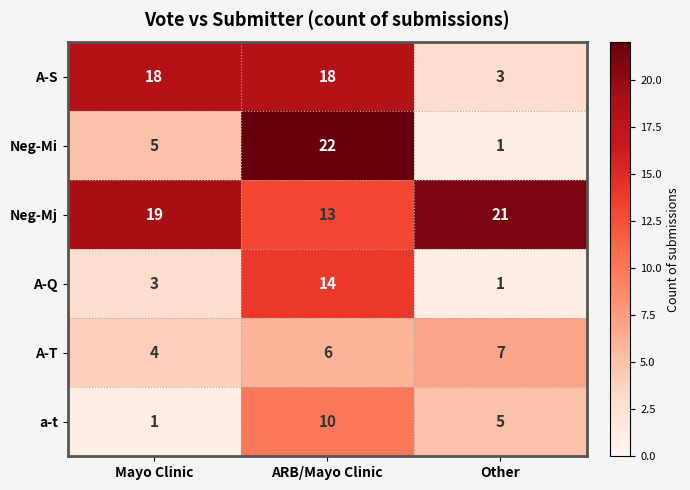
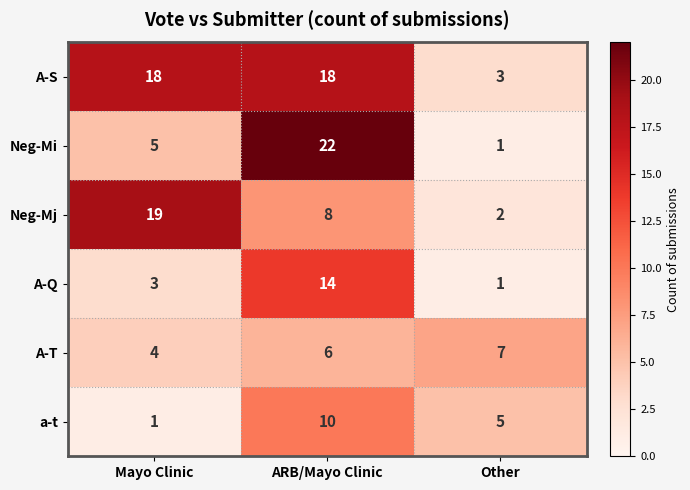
  {
    "A-S": {
      "Mayo Clinic": 18,
      "ARB/Mayo Clinic": 18,
      "Other": 3
    },
    "Neg-Mi": {
      "Mayo Clinic": 5,
      "ARB/Mayo Clinic": 22,
      "Other": 1
    },
    "Neg-Mj": {
      "Mayo Clinic": 19,
-     "ARB/Mayo Clinic": 13,
-     "Other": 21
+     "ARB/Mayo Clinic": 8,
+     "Other": 2
    },
    "A-Q": {
      "Mayo Clinic": 3,
      "ARB/Mayo Clinic": 14,
      "Other": 1
    },
    "A-T": {
      "Mayo Clinic": 4,
      "ARB/Mayo Clinic": 6,
      "Other": 7
    },
    "a-t": {
      "Mayo Clinic": 1,
      "ARB/Mayo Clinic": 10,
      "Other": 5
    }
  }
